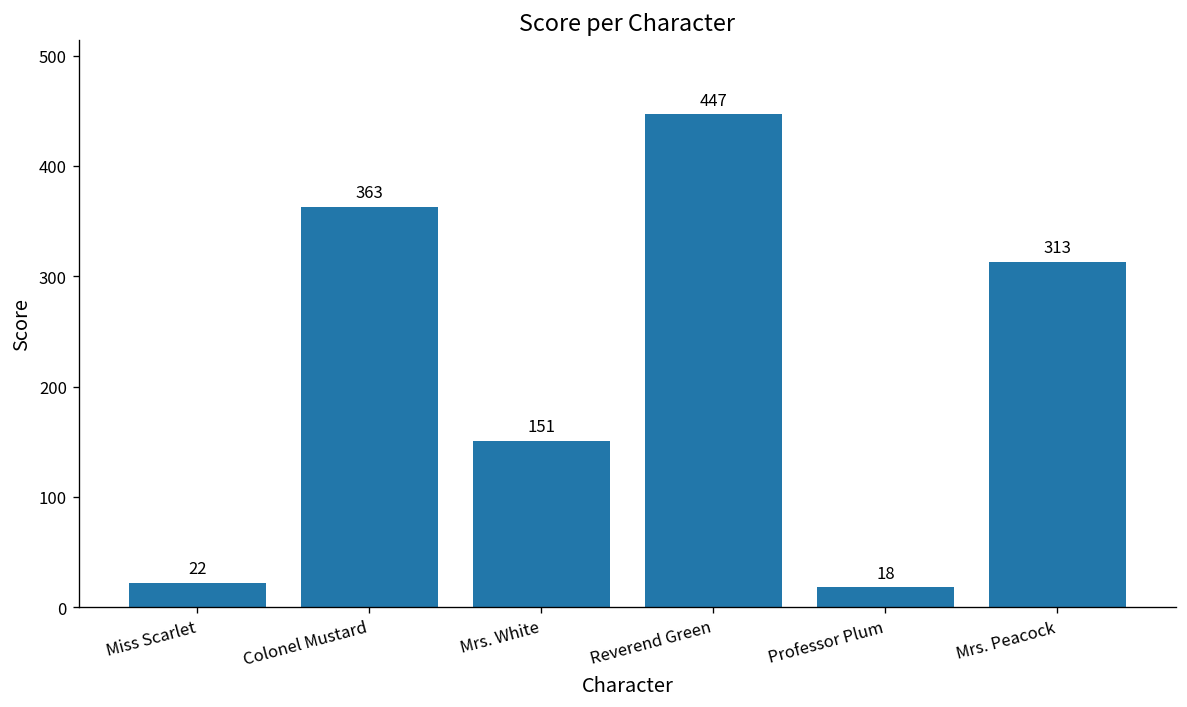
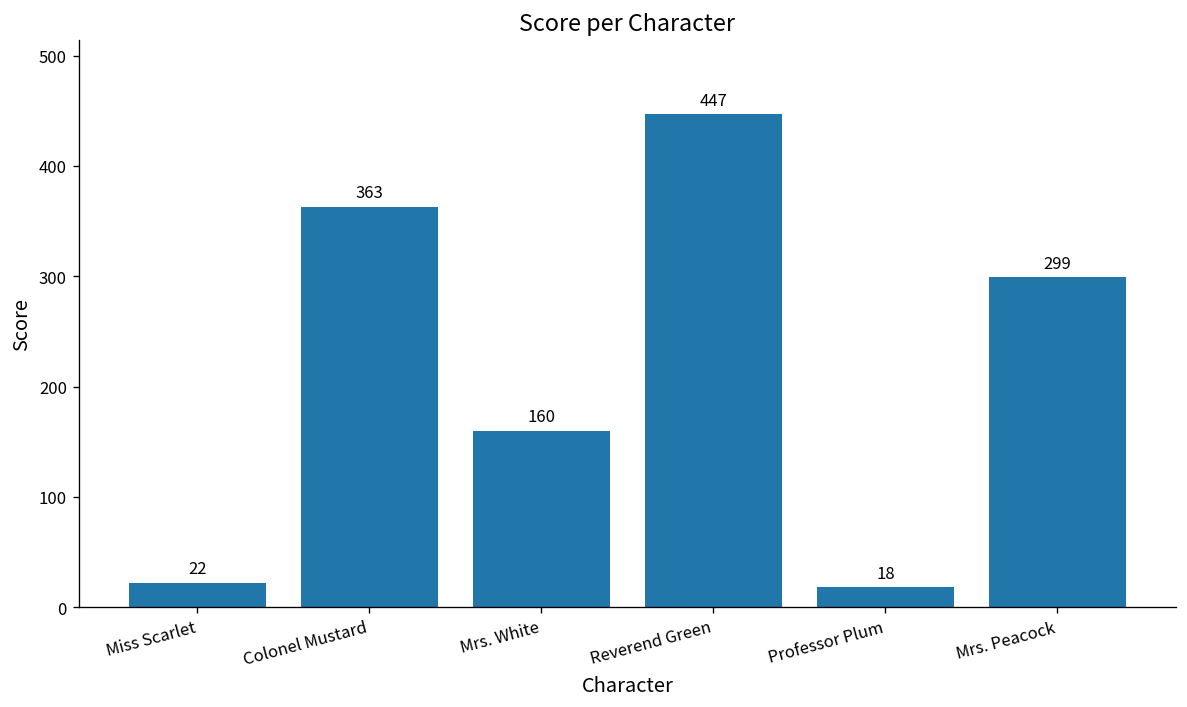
  {
    "Miss Scarlet": 22,
    "Colonel Mustard": 363,
-   "Mrs. White": 151,
+   "Mrs. White": 160,
    "Reverend Green": 447,
    "Professor Plum": 18,
-   "Mrs. Peacock": 313
+   "Mrs. Peacock": 299
  }
